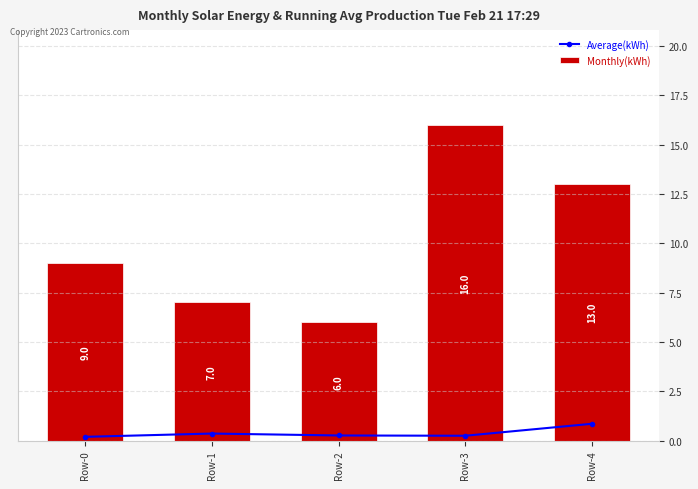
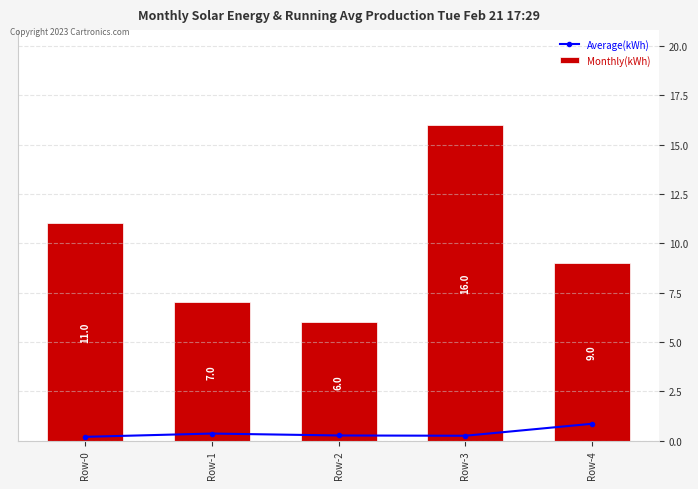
  {
    "Monthly(kWh)": {
-     "Row-0": 9.0,
+     "Row-0": 11.0,
      "Row-1": 7.0,
      "Row-2": 6.0,
      "Row-3": 16.0,
-     "Row-4": 13.0
+     "Row-4": 9.0
    },
    "Average(kWh)": {
      "Row-0": 0.2,
      "Row-1": 0.4,
      "Row-2": 0.3,
      "Row-3": 0.2,
      "Row-4": 0.8
    }
  }
